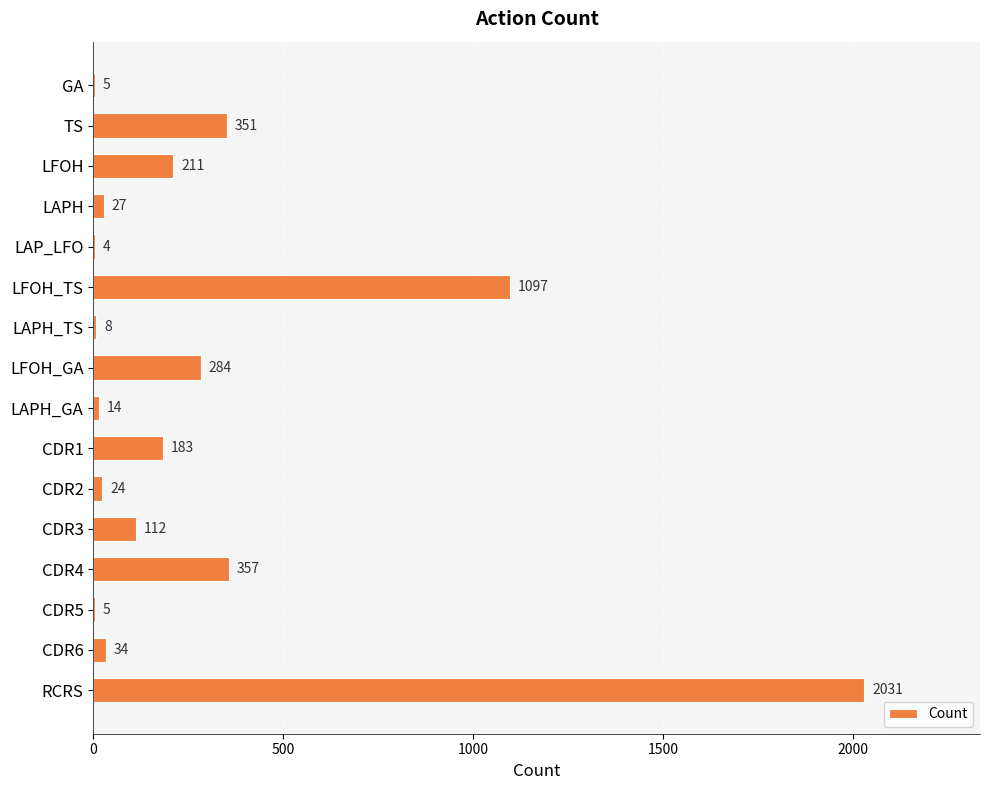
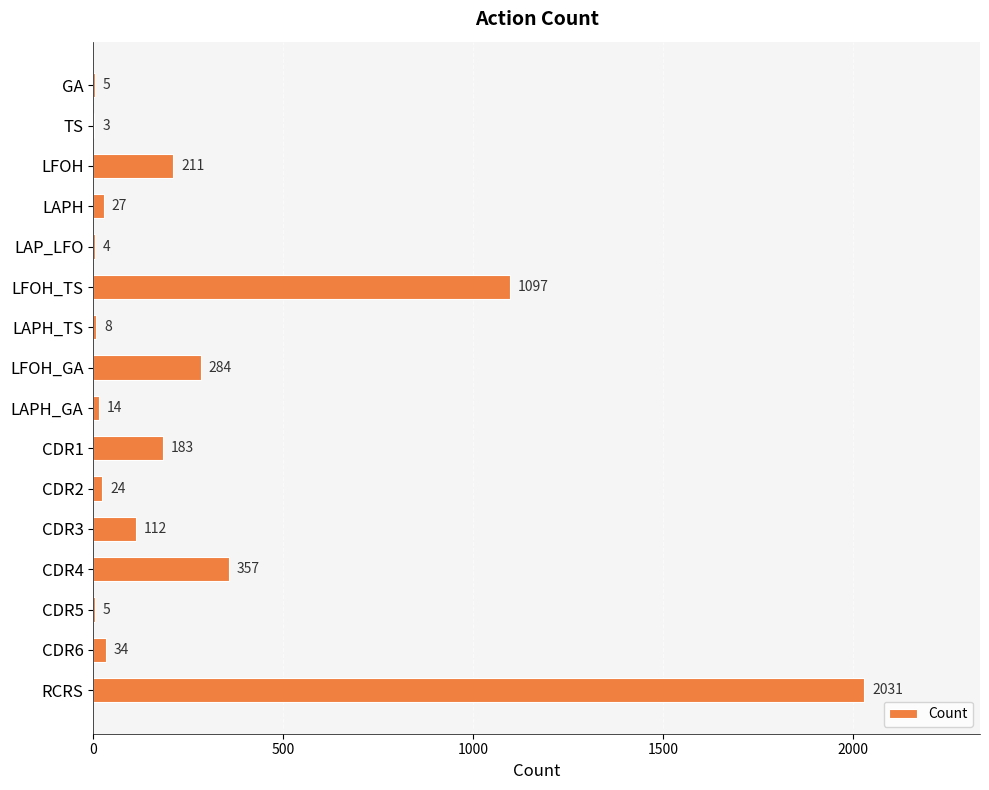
  {
    "GA": 5,
-   "TS": 351,
+   "TS": 3,
    "LFOH": 211,
    "LAPH": 27,
    "LAP_LFO": 4,
    "LFOH_TS": 1097,
    "LAPH_TS": 8,
    "LFOH_GA": 284,
    "LAPH_GA": 14,
    "CDR1": 183,
    "CDR2": 24,
    "CDR3": 112,
    "CDR4": 357,
    "CDR5": 5,
    "CDR6": 34,
    "RCRS": 2031
  }
